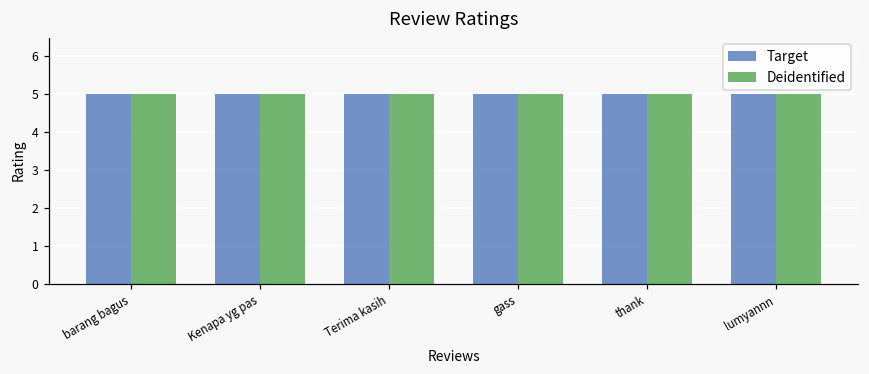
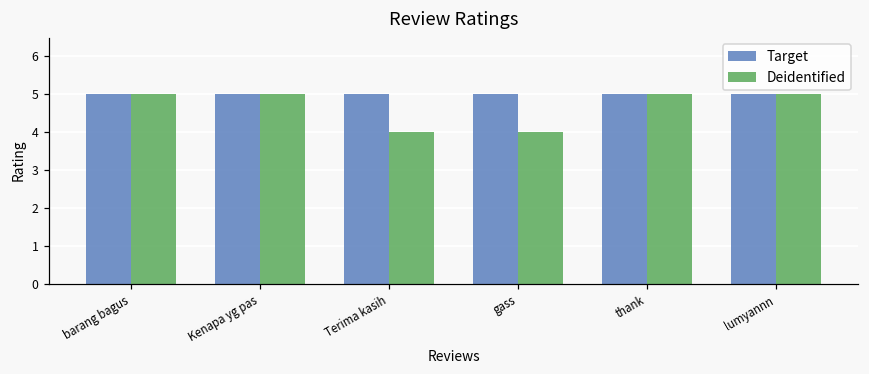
  {
    "Target": {
      "barang bagus": 5,
      "Kenapa yg pas": 5,
      "Terima kasih": 5,
      "gass": 5,
      "thank": 5,
      "lumyannn": 5
    },
    "Deidentified": {
      "barang bagus": 5,
      "Kenapa yg pas": 5,
-     "Terima kasih": 5,
-     "gass": 5,
+     "Terima kasih": 4,
+     "gass": 4,
      "thank": 5,
      "lumyannn": 5
    }
  }
